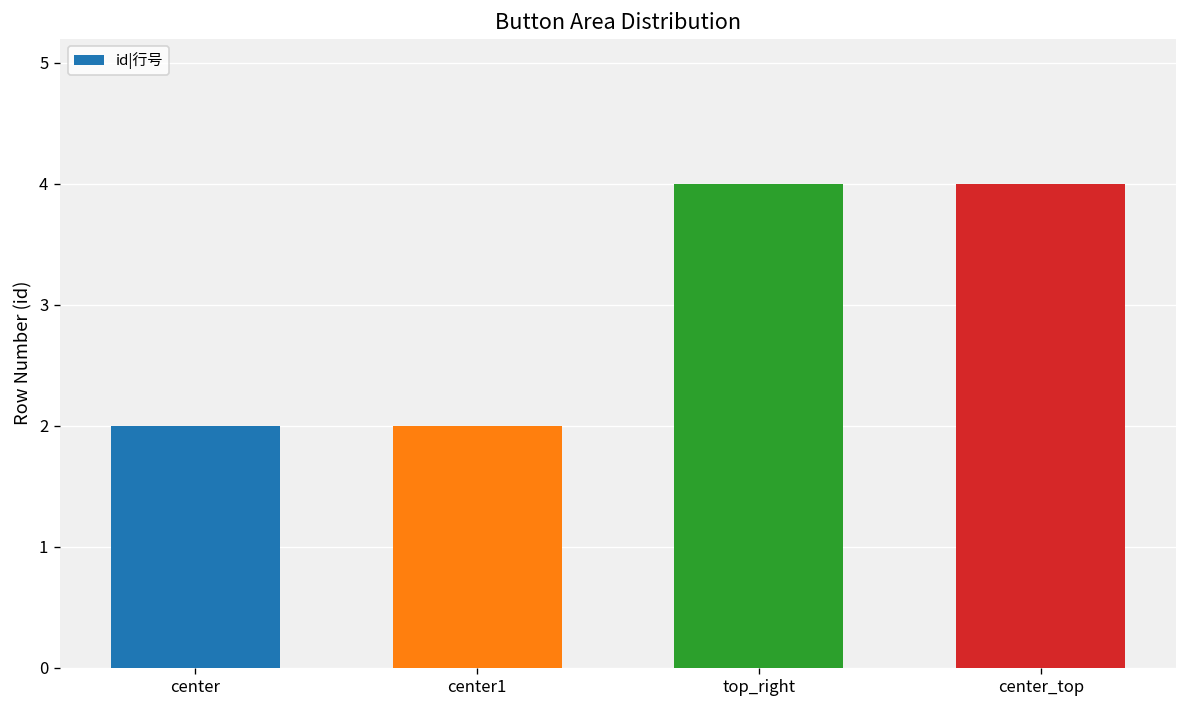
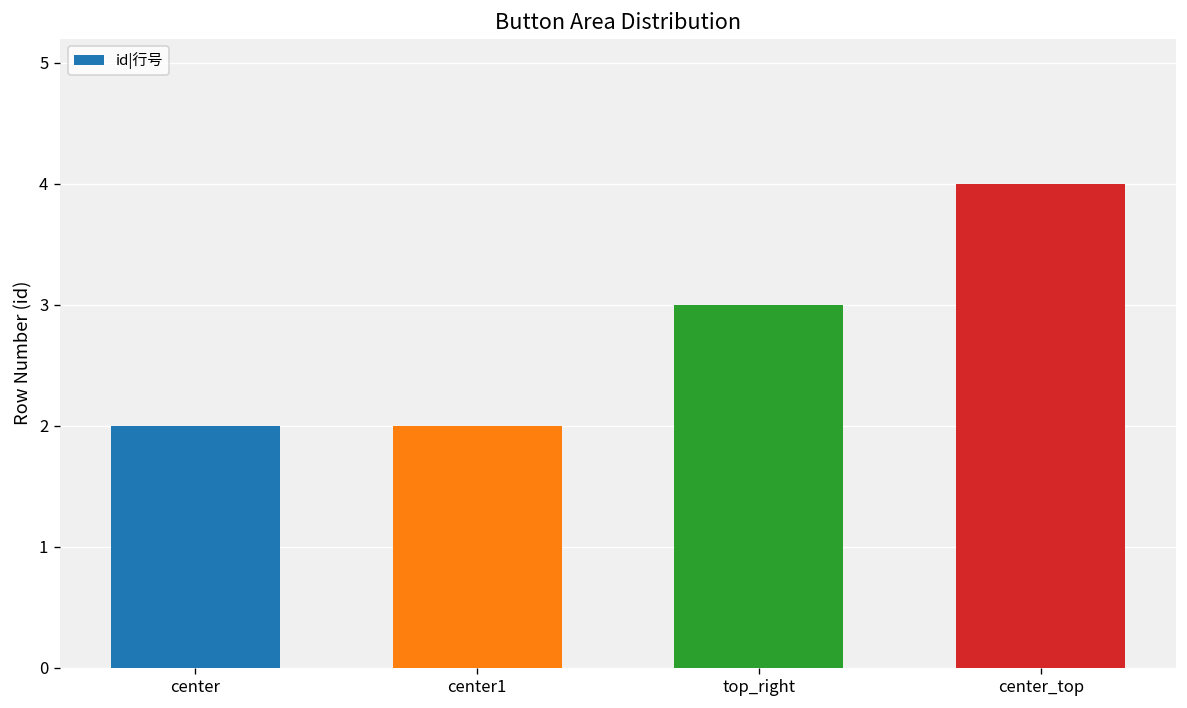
  {
    "center": 2,
    "center1": 2,
-   "top_right": 4,
+   "top_right": 3,
    "center_top": 4
  }
